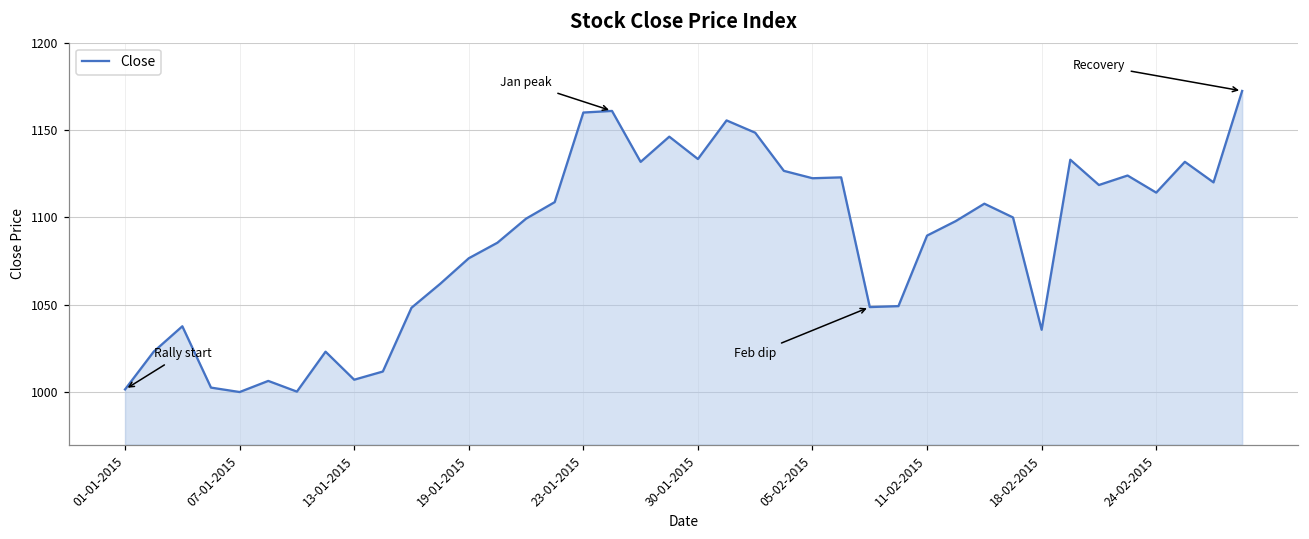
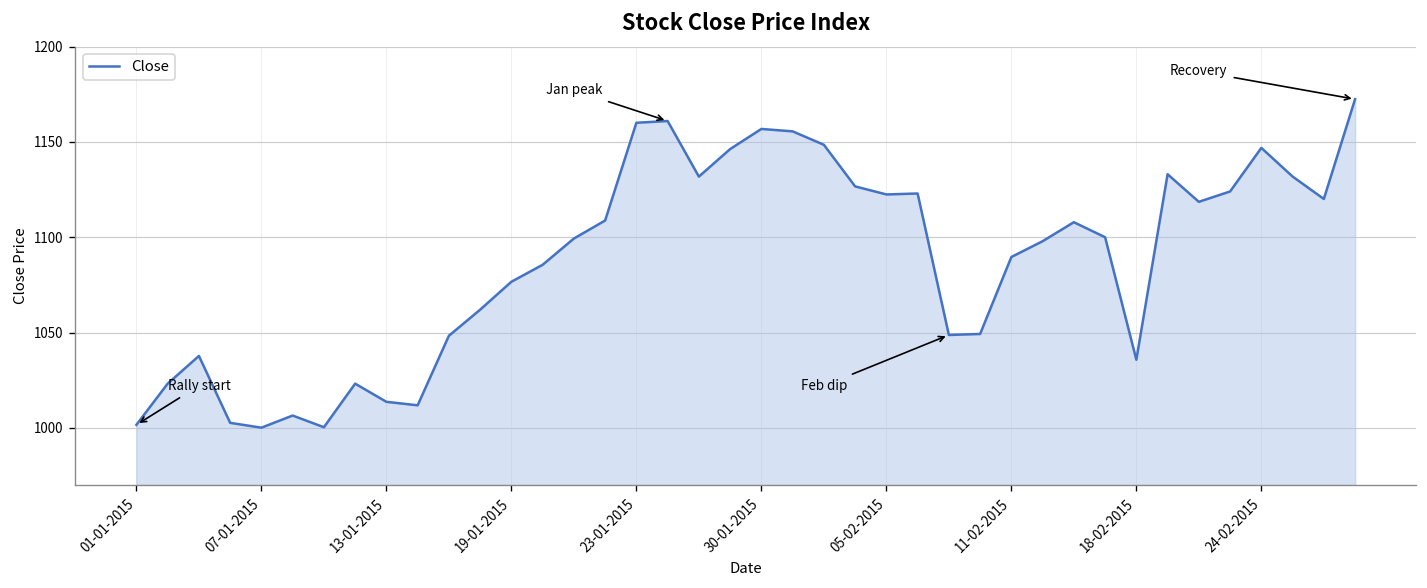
  {
    "01-01-2015": 1002,
    "07-01-2015": 1000,
-   "13-01-2015": 1007,
+   "13-01-2015": 1014,
    "19-01-2015": 1077,
    "23-01-2015": 1160,
-   "30-01-2015": 1133,
+   "30-01-2015": 1157,
    "05-02-2015": 1122,
    "11-02-2015": 1090,
    "18-02-2015": 1036,
-   "24-02-2015": 1114
+   "24-02-2015": 1147
  }
